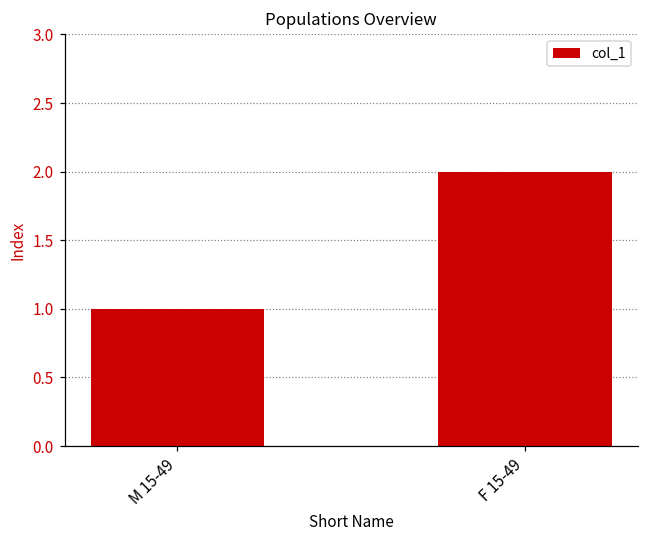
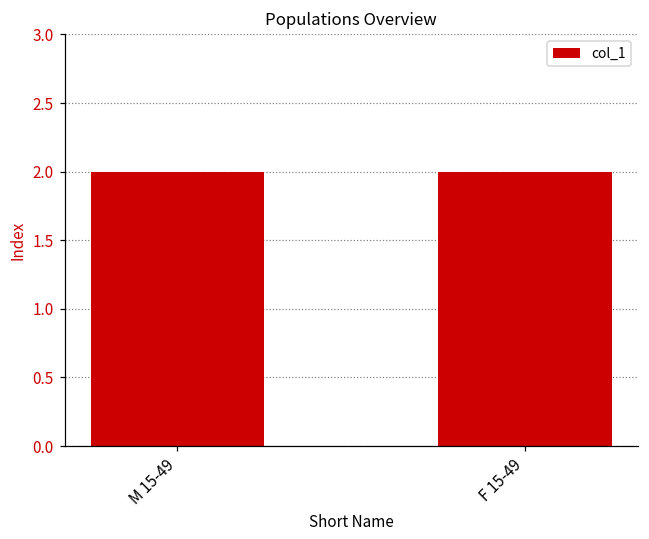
  {
-   "M 15-49": 1,
+   "M 15-49": 2,
    "F 15-49": 2
  }
